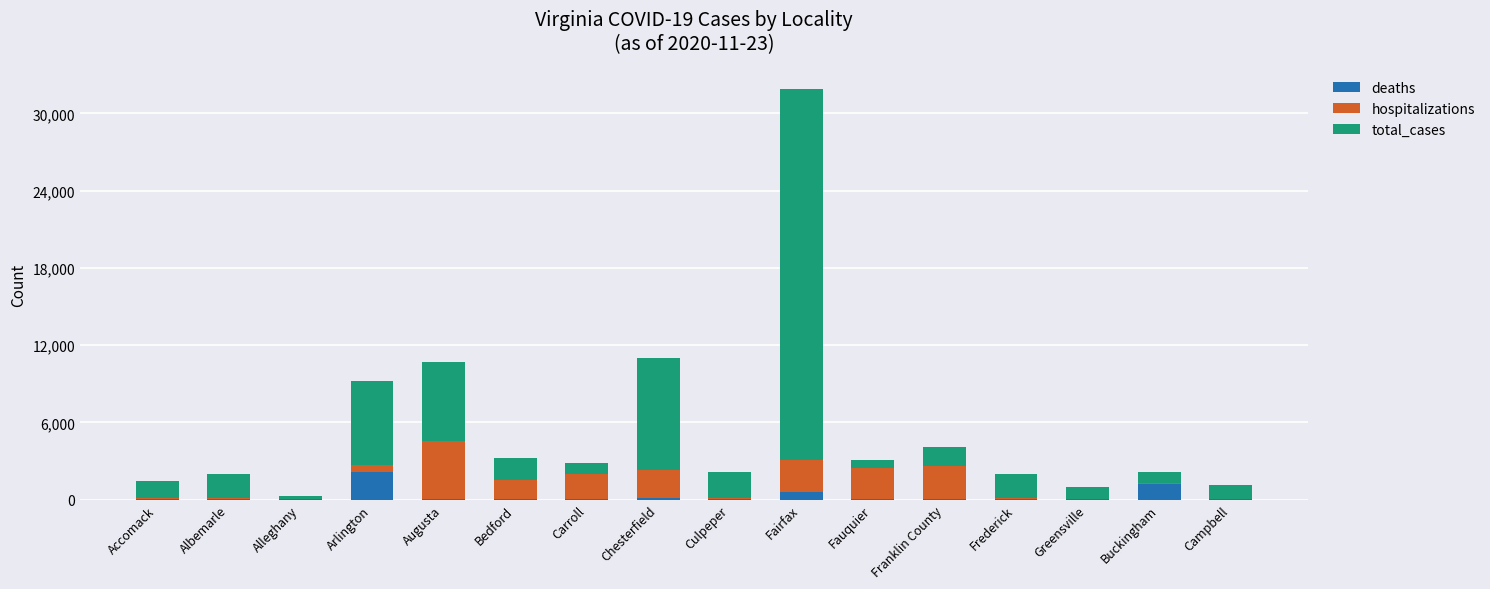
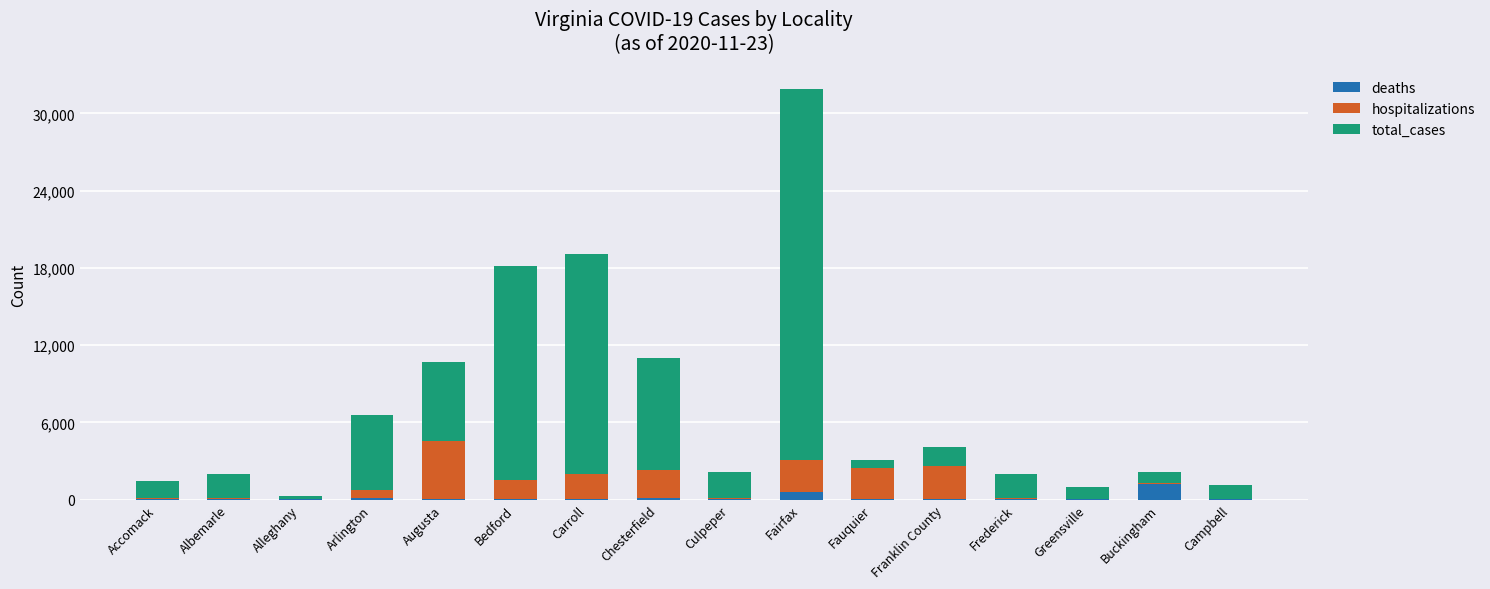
  {
    "deaths": {
-     "Arlington": "2,100",
+     "Arlington": "200",
      "Fairfax": "600",
      "Buckingham": "1,200"
    },
    "hospitalizations": {
      "Arlington": "600",
      "Augusta": "4,500",
      "Bedford": "1,500",
      "Carroll": "1,900",
      "Chesterfield": "2,200",
      "Fairfax": "2,500",
      "Fauquier": "2,400",
      "Franklin County": "2,600"
    },
    "total_cases": {
      "Accomack": "1,300",
      "Albemarle": "1,800",
      "Alleghany": "300",
-     "Arlington": "6,600",
+     "Arlington": "5,900",
      "Augusta": "6,200",
-     "Bedford": "1,700",
-     "Carroll": "900",
+     "Bedford": "16,600",
+     "Carroll": "17,100",
      "Chesterfield": "8,700",
      "Culpeper": "2,100",
      "Fairfax": "28,800",
      "Fauquier": "600",
      "Franklin County": "1,500",
      "Frederick": "1,800",
      "Greensville": "900",
      "Buckingham": "800",
      "Campbell": "1,100"
    }
  }
